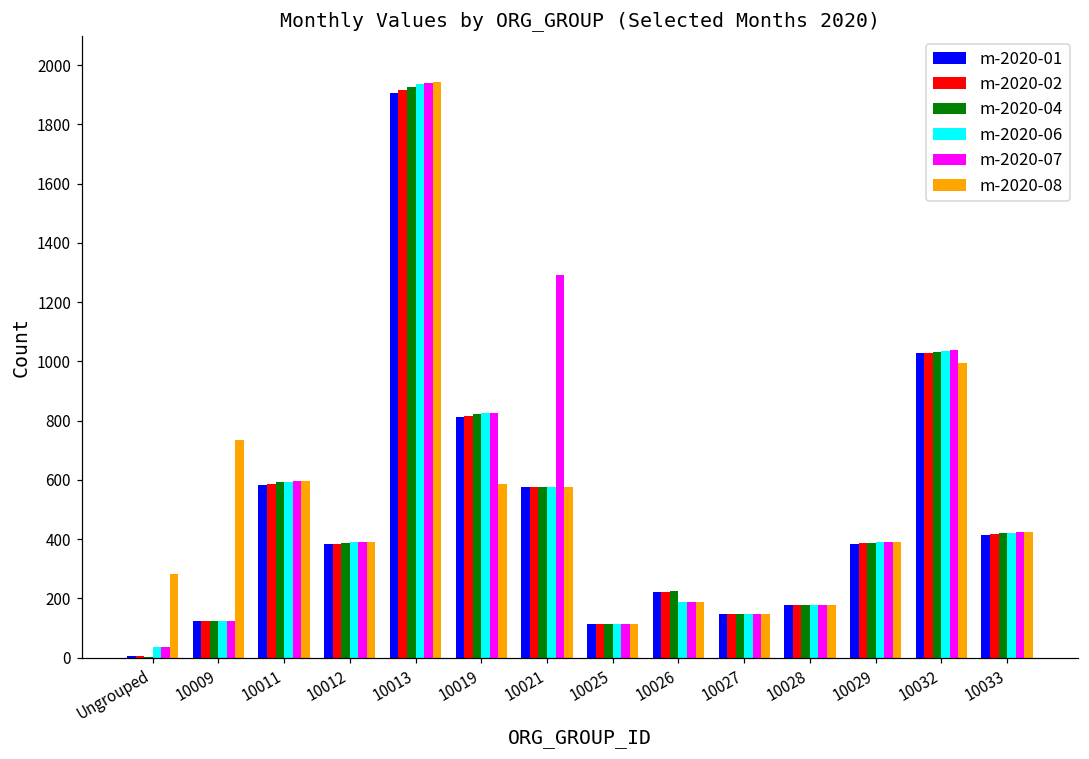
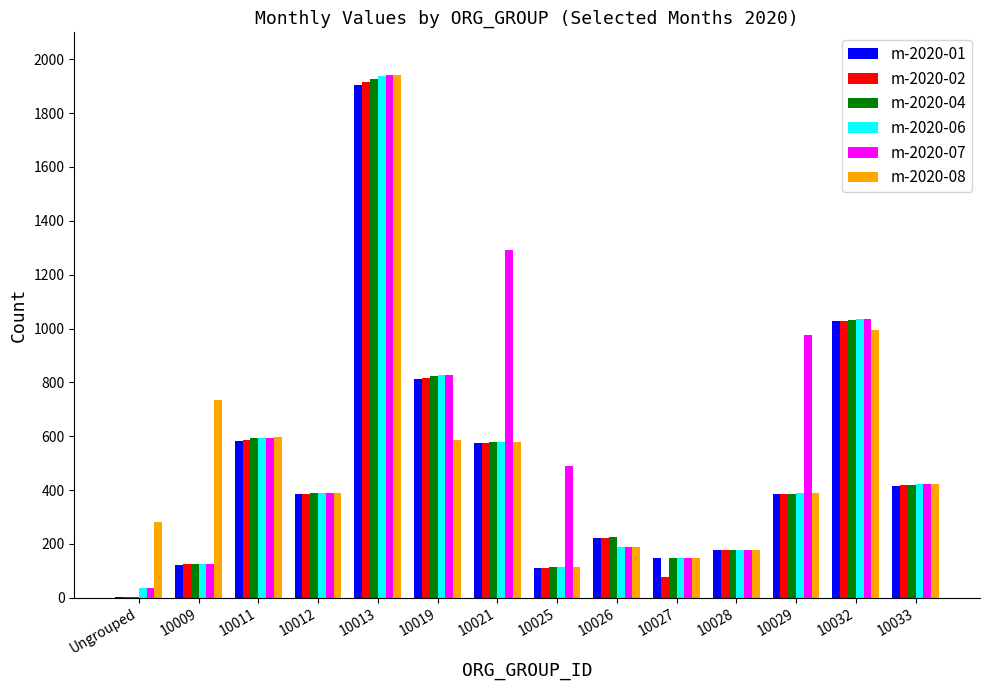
  {
    "m-2020-01": {
      "10009": 120,
      "10011": 580,
      "10012": 380,
      "10013": 1910,
      "10019": 810,
      "10021": 580,
      "10025": 110,
      "10026": 220,
      "10027": 150,
      "10028": 180,
      "10029": 390,
      "10032": 1030,
      "10033": 420
    },
    "m-2020-02": {
      "10009": 120,
      "10011": 590,
      "10012": 390,
      "10013": 1920,
      "10019": 820,
      "10021": 580,
      "10025": 110,
      "10026": 220,
-     "10027": 150,
+     "10027": 80,
      "10028": 180,
      "10029": 390,
      "10032": 1030,
      "10033": 420
    },
    "m-2020-04": {
      "10009": 120,
      "10011": 590,
      "10012": 390,
      "10013": 1930,
      "10019": 820,
      "10021": 580,
      "10025": 110,
      "10026": 220,
      "10027": 150,
      "10028": 180,
      "10029": 390,
      "10032": 1030,
      "10033": 420
    },
    "m-2020-06": {
      "Ungrouped": 40,
      "10009": 130,
      "10011": 590,
      "10012": 390,
      "10013": 1940,
      "10019": 830,
      "10021": 580,
      "10025": 120,
      "10026": 190,
      "10027": 150,
      "10028": 180,
      "10029": 390,
      "10032": 1040,
      "10033": 420
    },
    "m-2020-07": {
      "Ungrouped": 40,
      "10009": 130,
      "10011": 600,
      "10012": 390,
      "10013": 1940,
      "10019": 830,
      "10021": 1290,
-     "10025": 120,
+     "10025": 490,
      "10026": 190,
      "10027": 150,
      "10028": 180,
-     "10029": 390,
+     "10029": 980,
      "10032": 1040,
      "10033": 420
    },
    "m-2020-08": {
      "Ungrouped": 280,
      "10009": 730,
      "10011": 600,
      "10012": 390,
      "10013": 1940,
      "10019": 590,
      "10021": 580,
      "10025": 120,
      "10026": 190,
      "10027": 150,
      "10028": 180,
      "10029": 390,
      "10032": 990,
      "10033": 420
    }
  }
